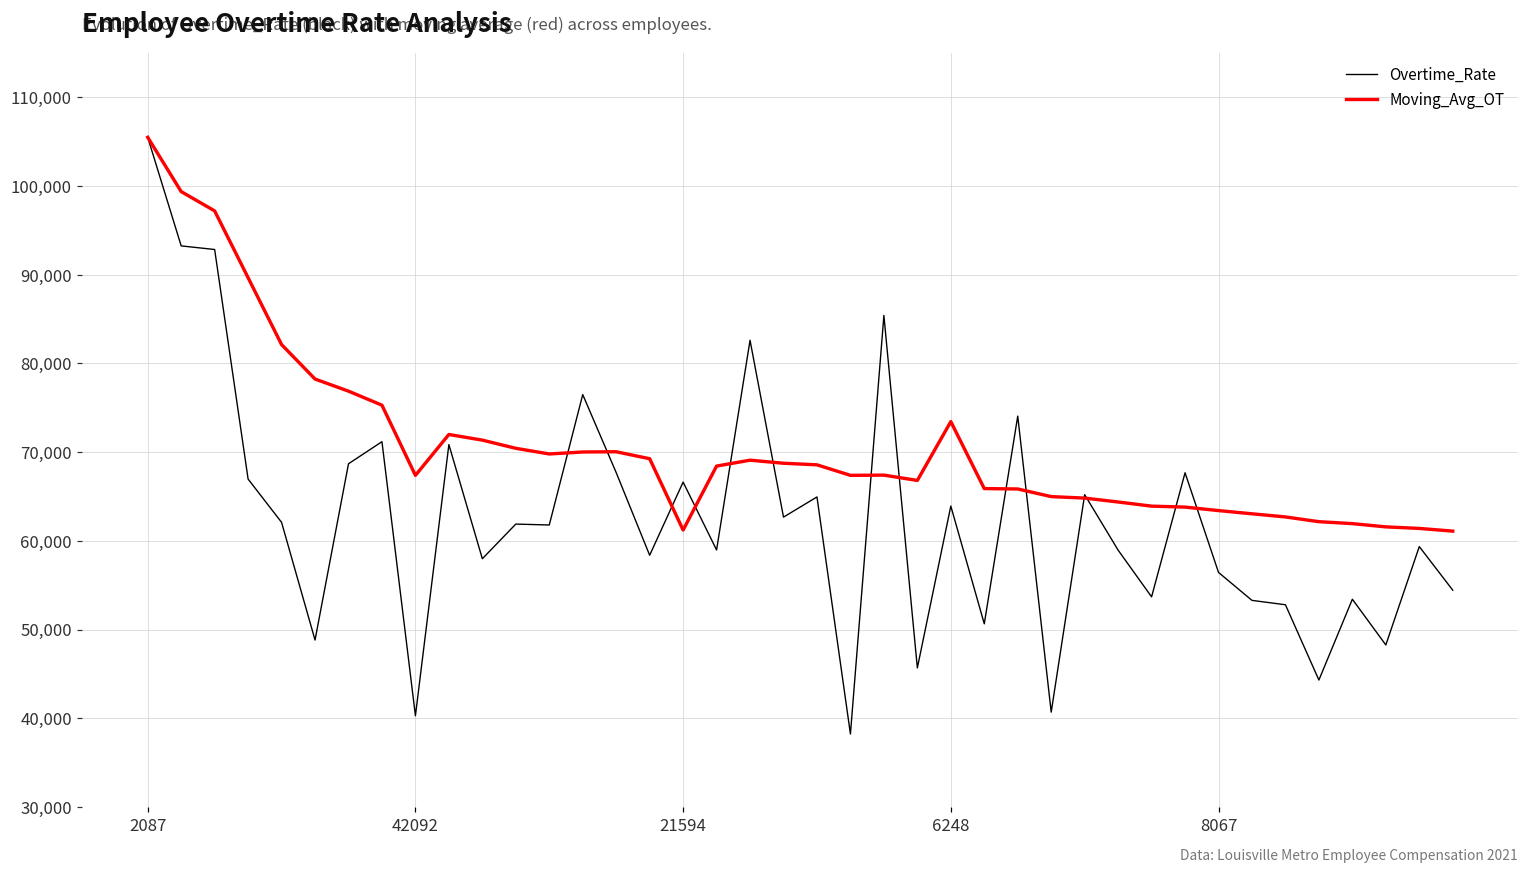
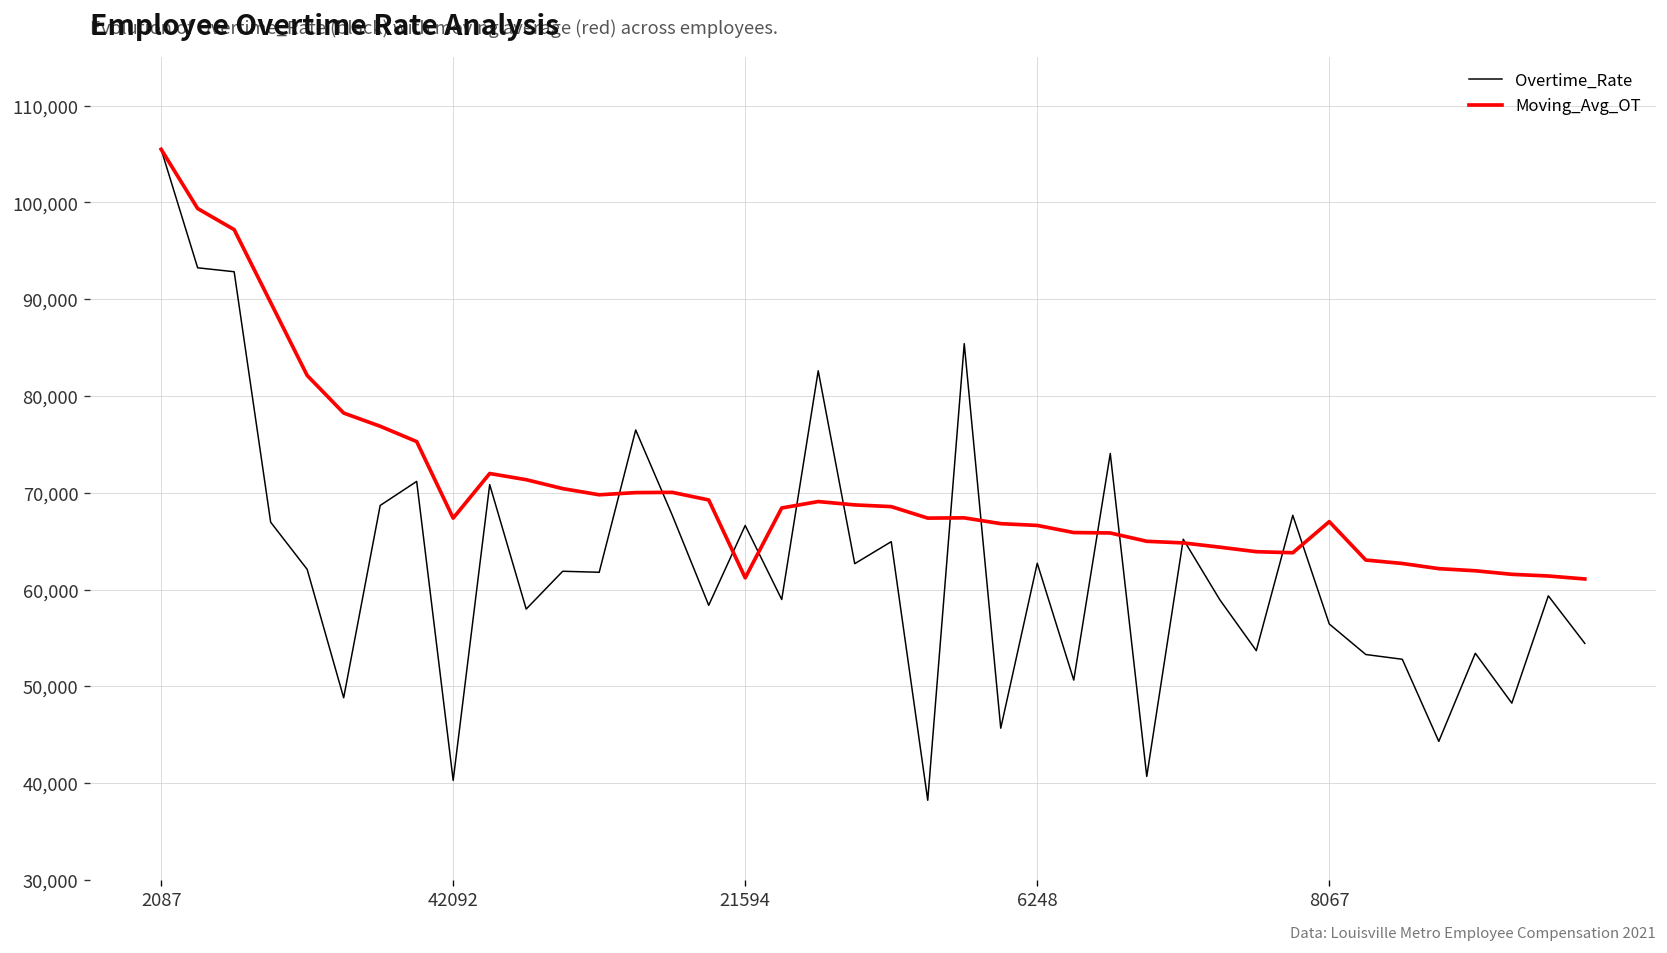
  {
    "Overtime_Rate": {
      "42092": "40,000",
      "21594": "67,000",
-     "6248": "64,000",
+     "6248": "63,000",
      "8067": "56,000"
    },
    "Moving_Avg_OT": {
      "42092": "67,000",
      "21594": "61,000",
-     "6248": "73,000",
-     "8067": "63,000"
+     "6248": "67,000",
+     "8067": "67,000"
    }
  }
